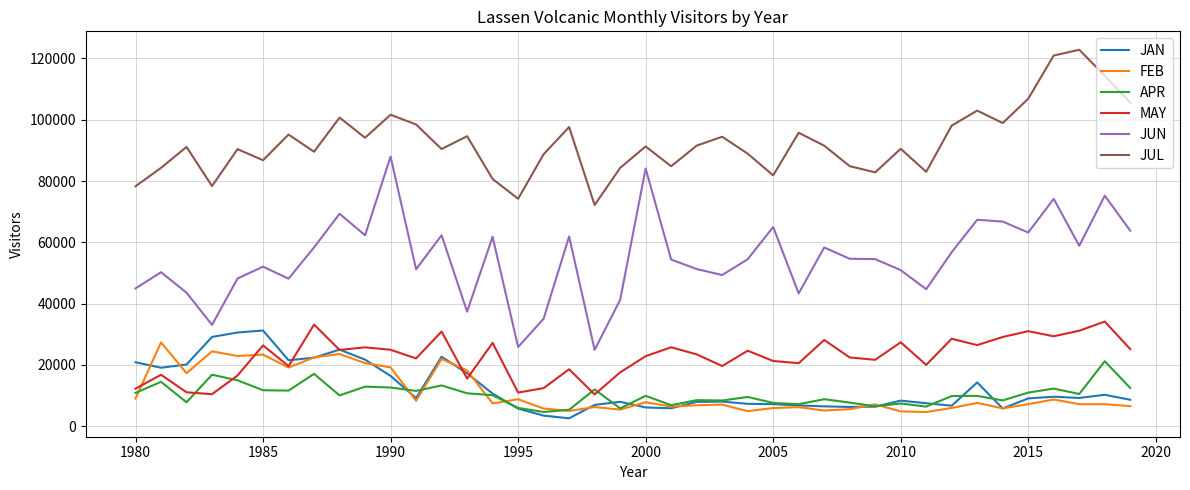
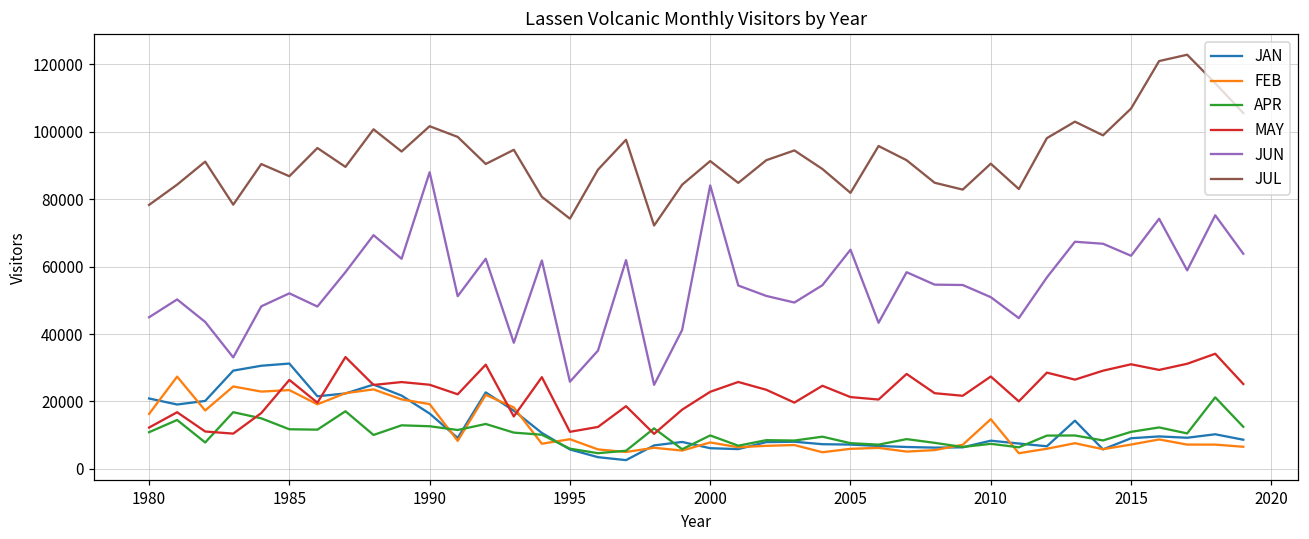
  {
    "JAN": {
      "1980": 21000,
      "1985": 31000,
      "1990": 16000,
      "2000": 6000,
      "2010": 8000,
      "2015": 9000
    },
    "FEB": {
-     "1980": 9000,
+     "1980": 16000,
      "1985": 23000,
      "1990": 19000,
      "1995": 9000,
      "2000": 8000,
      "2005": 6000,
-     "2010": 5000,
+     "2010": 15000,
      "2015": 7000
    },
    "APR": {
      "1980": 11000,
      "1985": 12000,
      "1990": 13000,
      "2000": 10000,
      "2010": 7000,
      "2015": 11000
    },
    "MAY": {
      "1980": 12000,
      "1985": 26000,
      "1990": 25000,
      "1995": 11000,
      "2000": 23000,
      "2005": 21000,
      "2010": 27000,
      "2015": 31000
    },
    "JUN": {
      "1980": 45000,
      "1985": 52000,
      "1990": 88000,
      "1995": 26000,
      "2000": 84000,
      "2005": 65000,
      "2010": 51000,
      "2015": 63000
    },
    "JUL": {
      "1980": 78000,
      "1985": 87000,
      "1990": 102000,
      "1995": 74000,
      "2000": 91000,
      "2005": 82000,
      "2010": 91000,
      "2015": 107000
    }
  }
